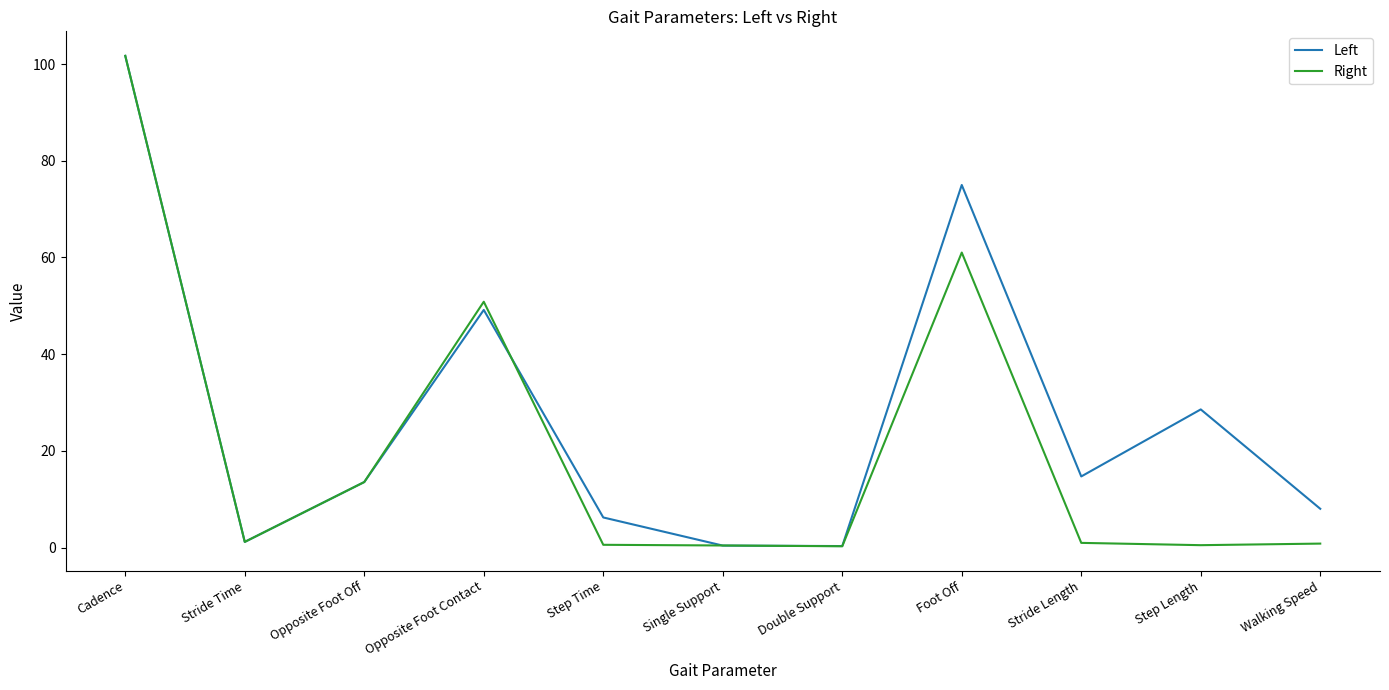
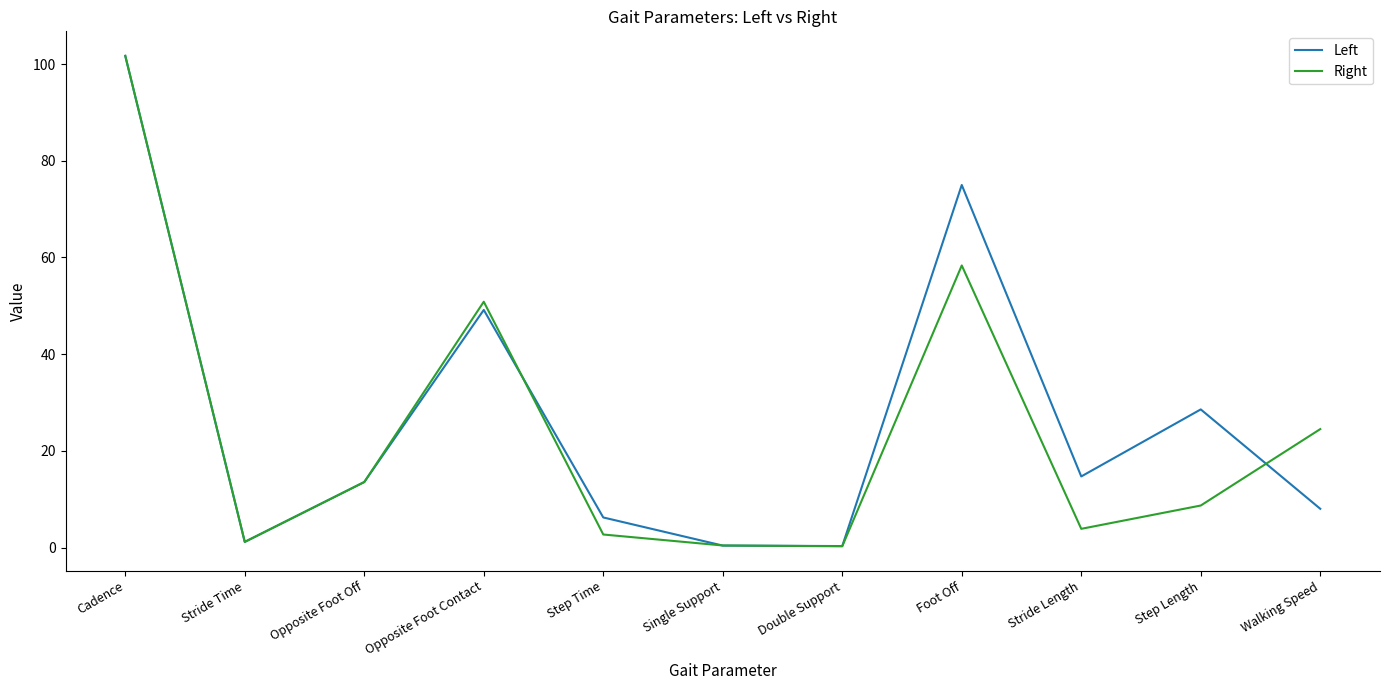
  {
    "Left": {
      "Opposite Foot Contact": 49,
      "Step Time": 6,
      "Foot Off": 75,
      "Stride Length": 15,
      "Step Length": 29,
      "Walking Speed": 8
    },
    "Right": {
      "Opposite Foot Contact": 51,
-     "Step Time": 1,
-     "Foot Off": 61,
-     "Stride Length": 1,
-     "Step Length": 1,
-     "Walking Speed": 1
+     "Step Time": 3,
+     "Foot Off": 58,
+     "Stride Length": 4,
+     "Step Length": 9,
+     "Walking Speed": 25
    }
  }
